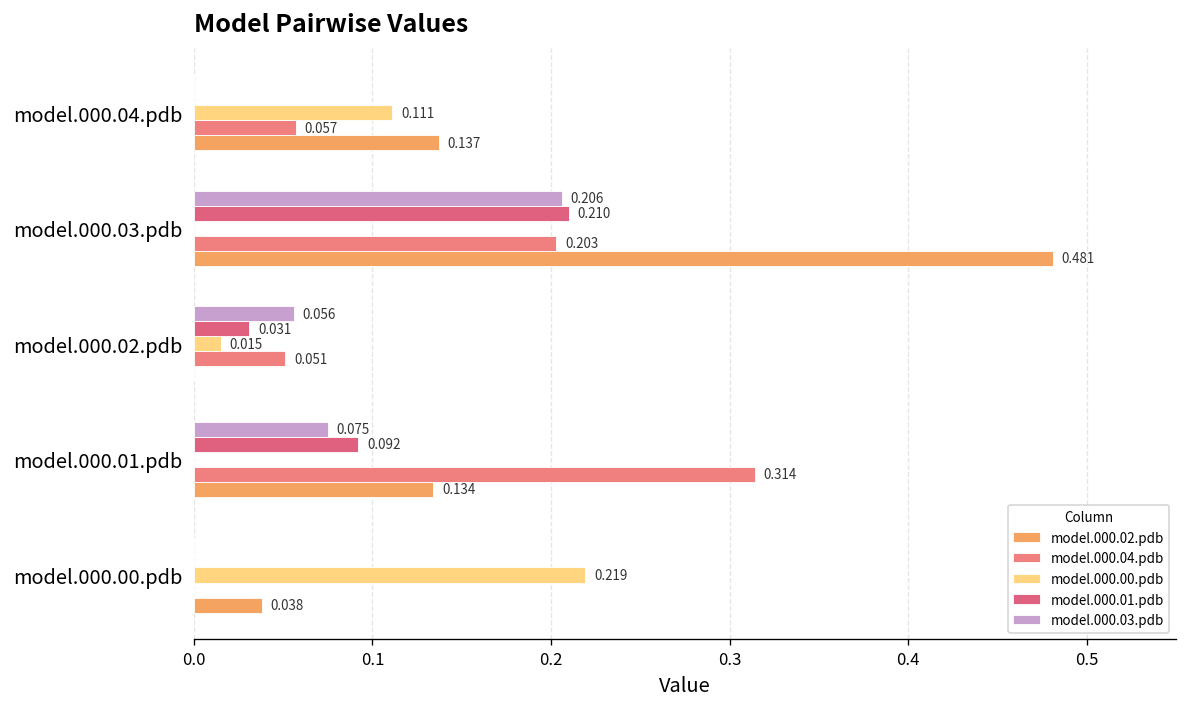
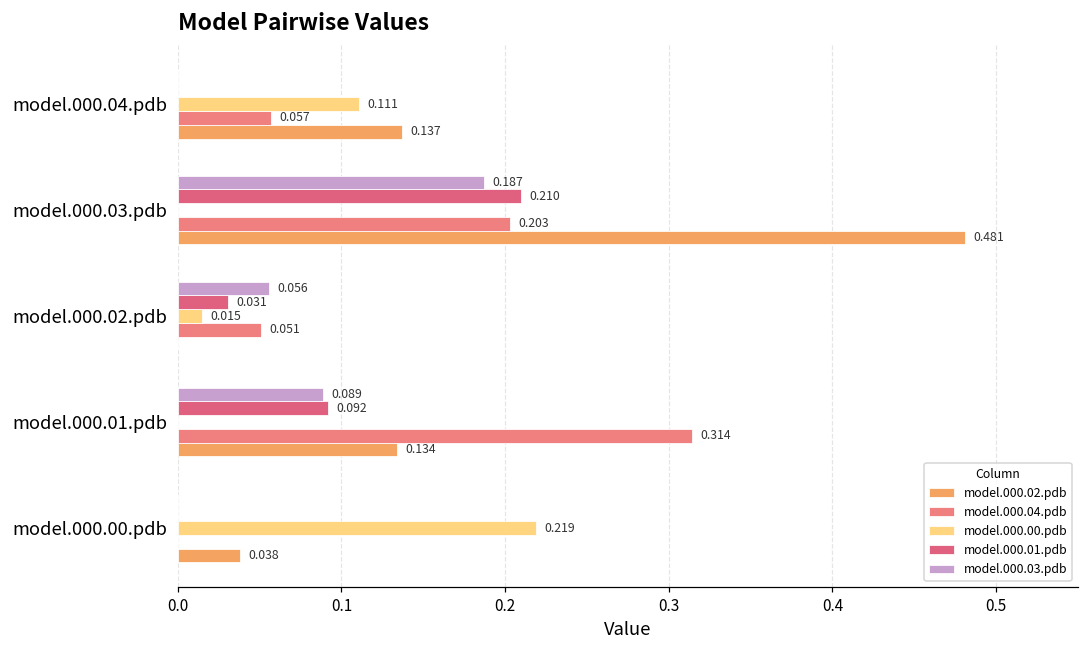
  {
    "model.000.03.pdb": {
-     "model.000.03.pdb": 0.206,
+     "model.000.03.pdb": 0.187,
      "model.000.02.pdb": 0.056,
-     "model.000.01.pdb": 0.075
+     "model.000.01.pdb": 0.089
    }
  }
